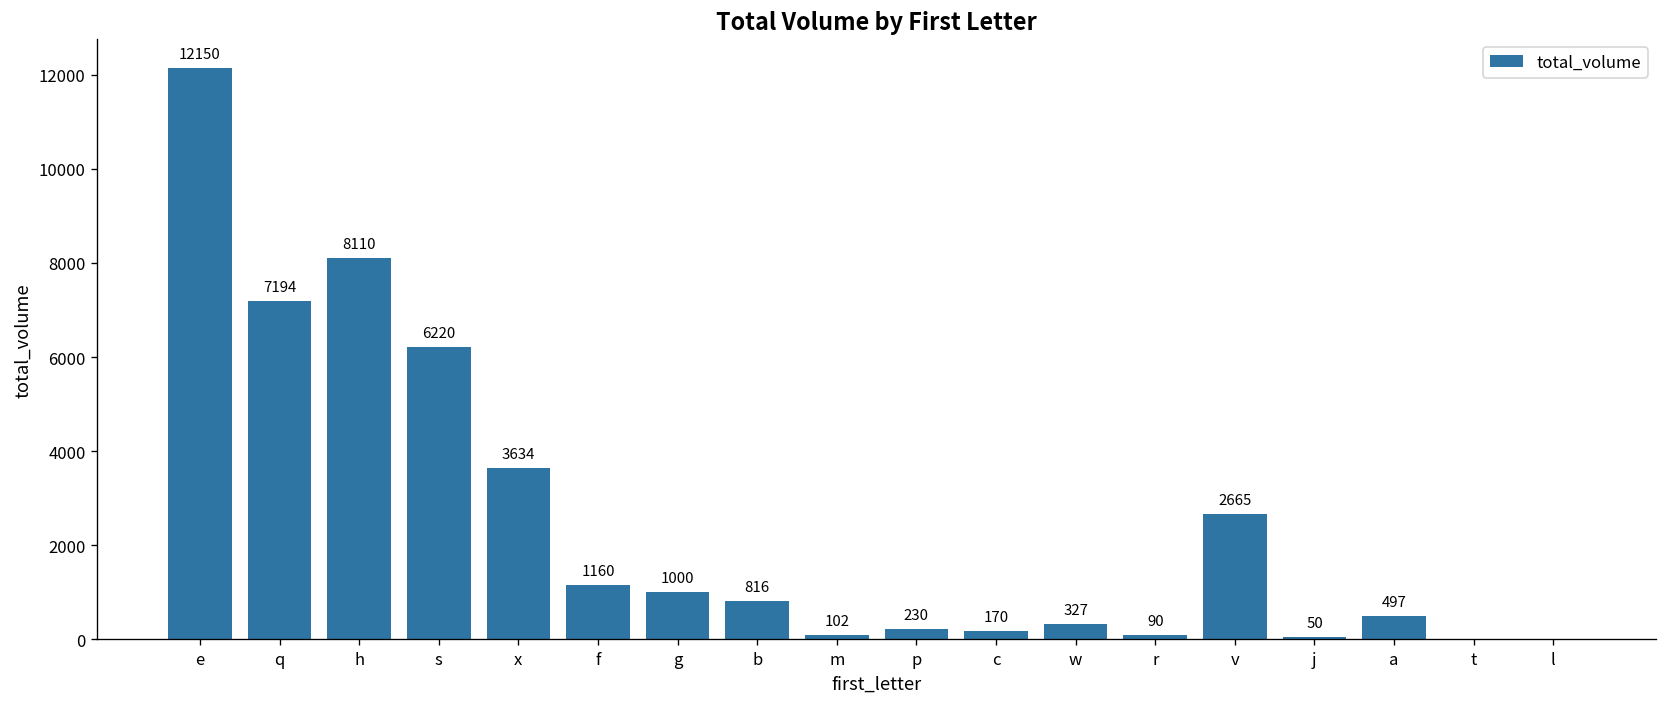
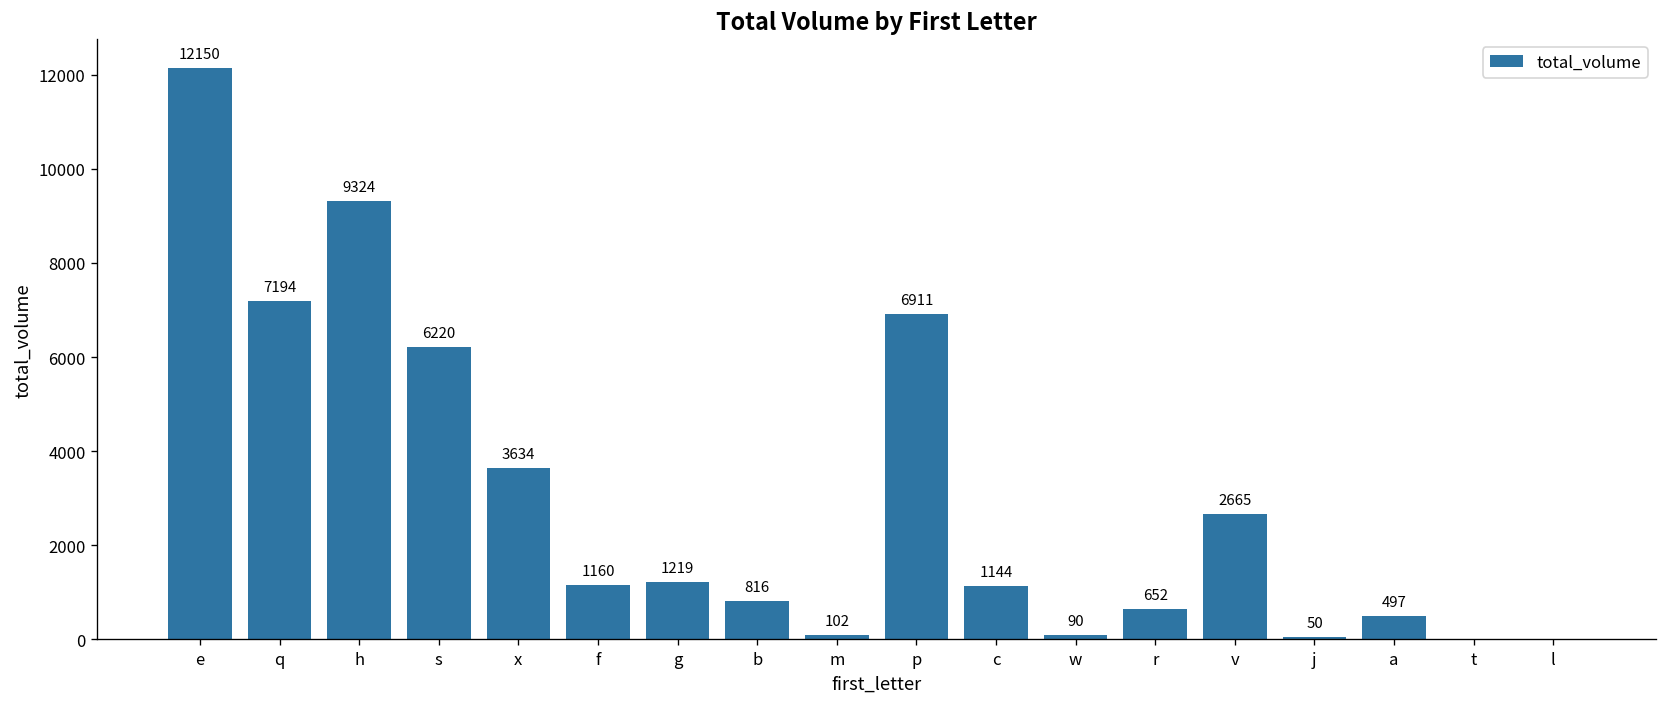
  {
    "e": 12150,
    "q": 7194,
-   "h": 8110,
+   "h": 9324,
    "s": 6220,
    "x": 3634,
    "f": 1160,
-   "g": 1000,
+   "g": 1219,
    "b": 816,
    "m": 102,
-   "p": 230,
-   "c": 170,
-   "w": 327,
-   "r": 90,
+   "p": 6911,
+   "c": 1144,
+   "w": 90,
+   "r": 652,
    "v": 2665,
    "j": 50,
    "a": 497
  }
